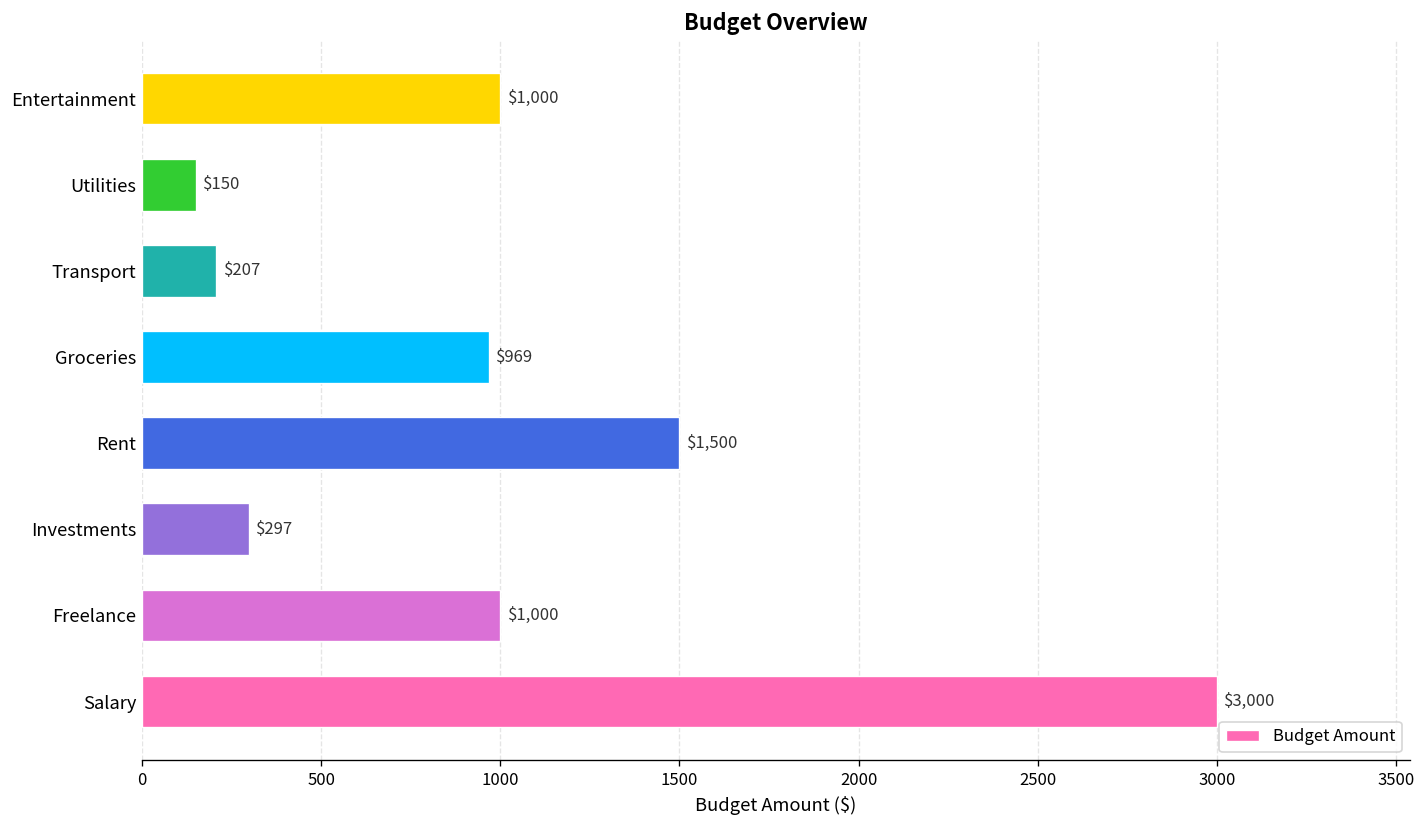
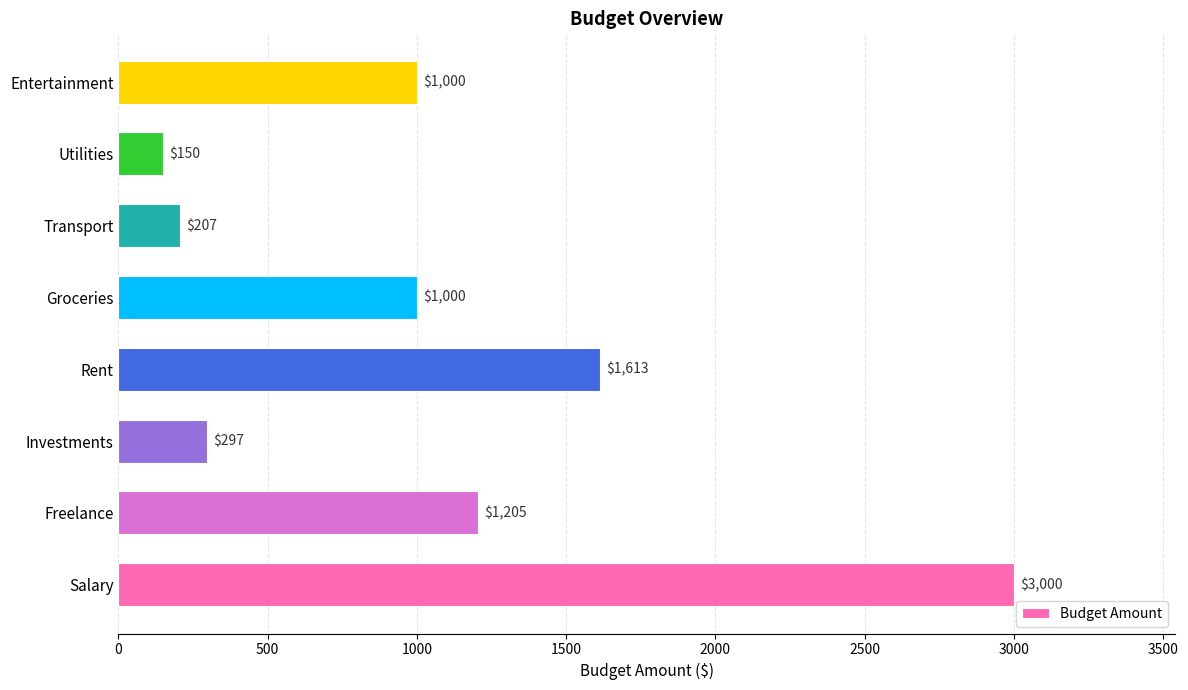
  {
    "Entertainment": "$1,000",
    "Utilities": "$150",
    "Transport": "$207",
-   "Groceries": "$969",
-   "Rent": "$1,500",
+   "Groceries": "$1,000",
+   "Rent": "$1,613",
    "Investments": "$297",
-   "Freelance": "$1,000",
+   "Freelance": "$1,205",
    "Salary": "$3,000"
  }
